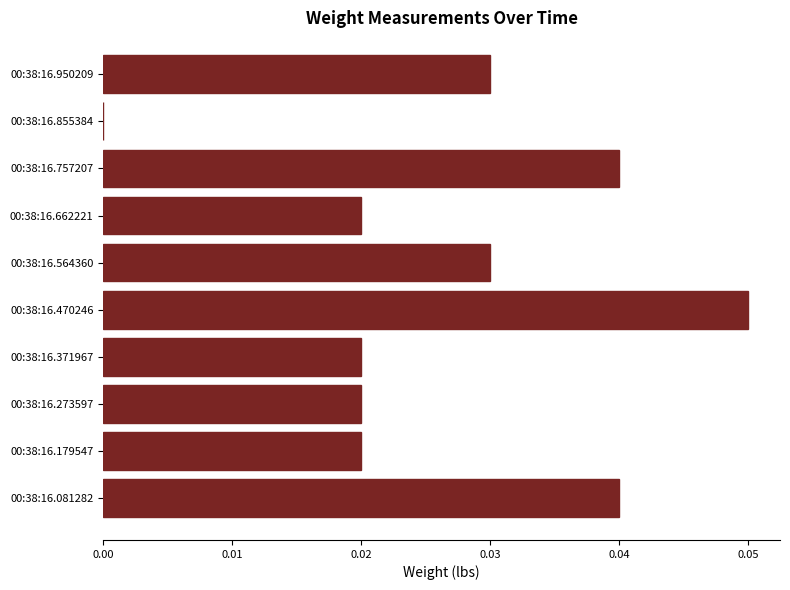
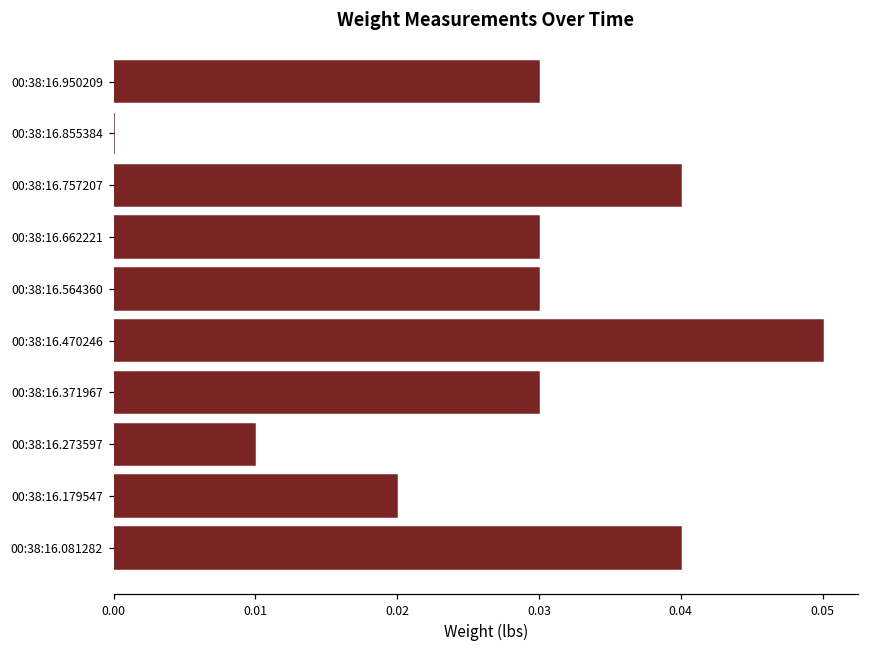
  {
    "00:38:16.950209": 0.03,
    "00:38:16.855384": 0.00,
    "00:38:16.757207": 0.04,
-   "00:38:16.662221": 0.02,
+   "00:38:16.662221": 0.03,
    "00:38:16.564360": 0.03,
    "00:38:16.470246": 0.05,
-   "00:38:16.371967": 0.02,
-   "00:38:16.273597": 0.02,
+   "00:38:16.371967": 0.03,
+   "00:38:16.273597": 0.01,
    "00:38:16.179547": 0.02,
    "00:38:16.081282": 0.04
  }
